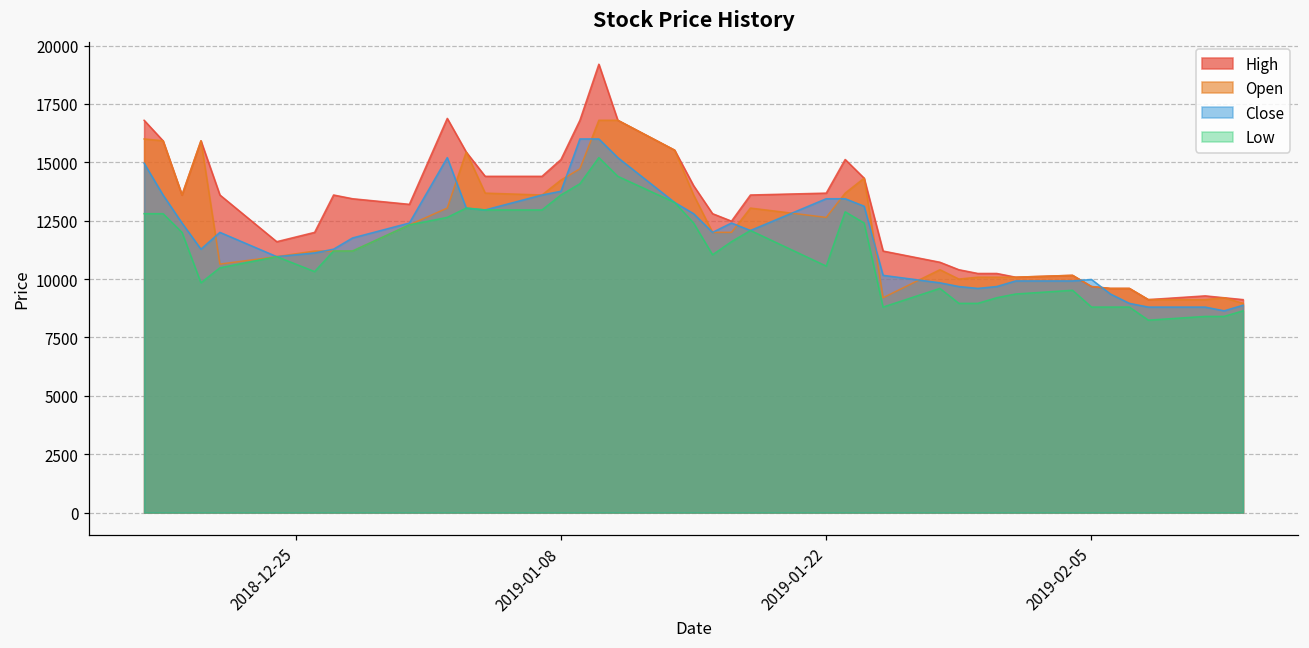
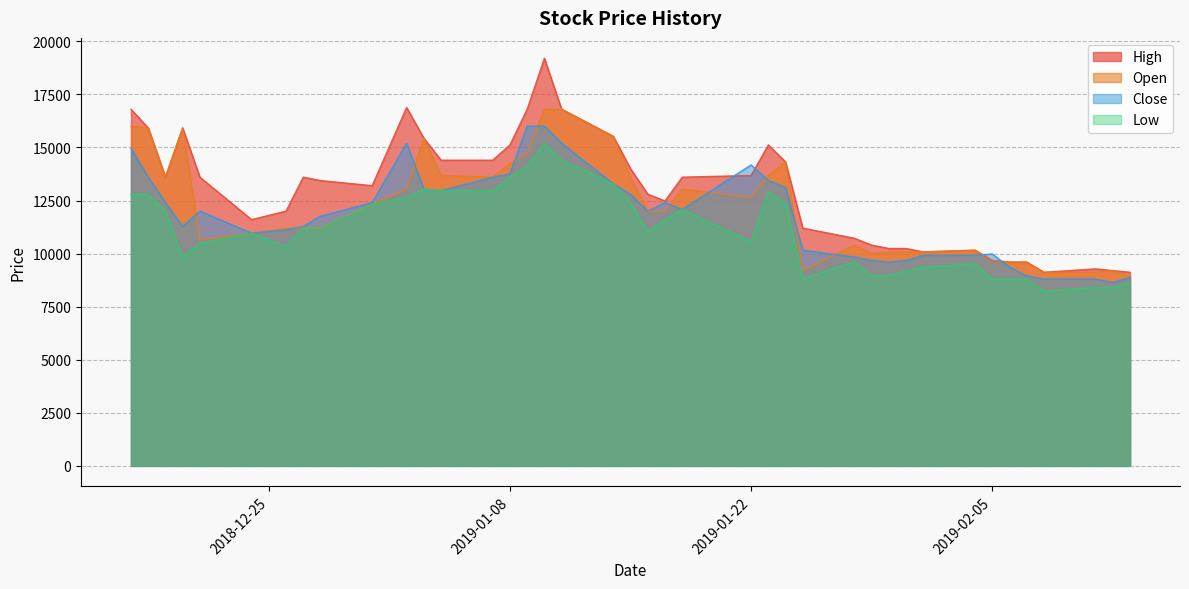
  {
    "Close": {
      "2019-01-08": 13800,
-     "2019-01-22": 13400,
+     "2019-01-22": 14200,
      "2019-02-05": 10000
    },
    "Low": {
      "2019-01-08": 13600,
      "2019-01-22": 10600,
      "2019-02-05": 8800
    }
  }
